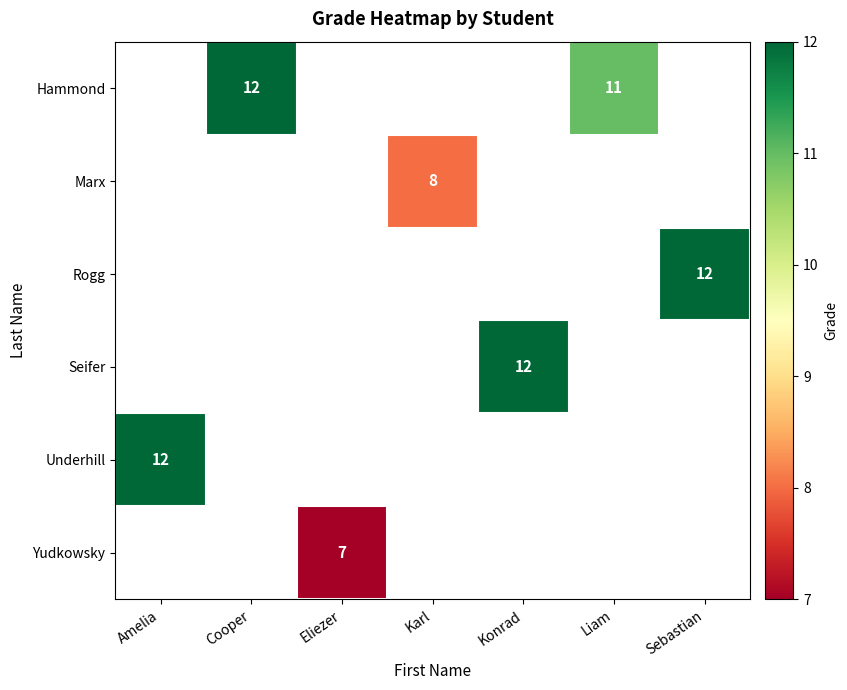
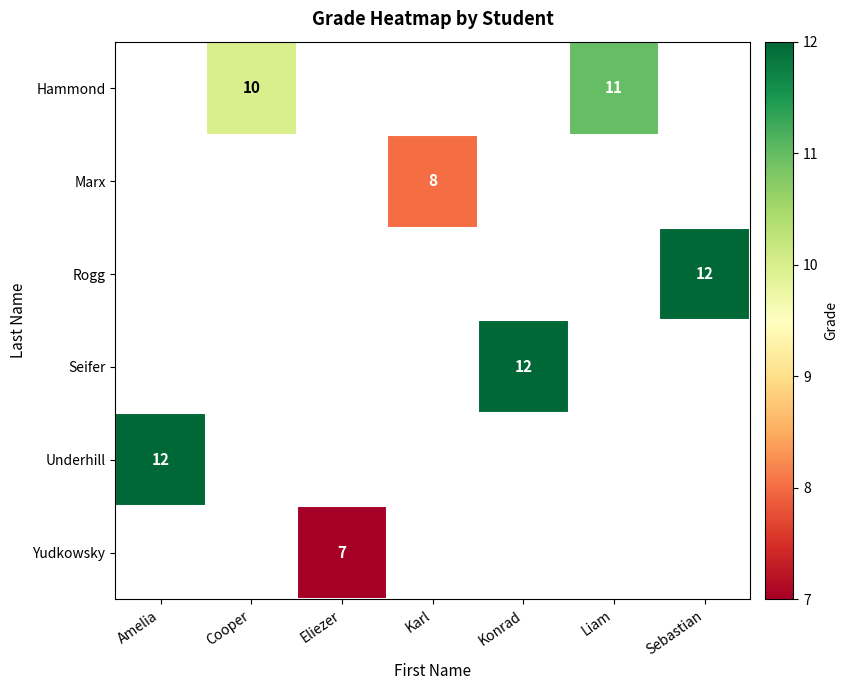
  {
    "Hammond": {
-     "Cooper": 12,
+     "Cooper": 10,
      "Liam": 11
    },
    "Marx": {
      "Karl": 8
    },
    "Rogg": {
      "Sebastian": 12
    },
    "Seifer": {
      "Konrad": 12
    },
    "Underhill": {
      "Amelia": 12
    },
    "Yudkowsky": {
      "Eliezer": 7
    }
  }
